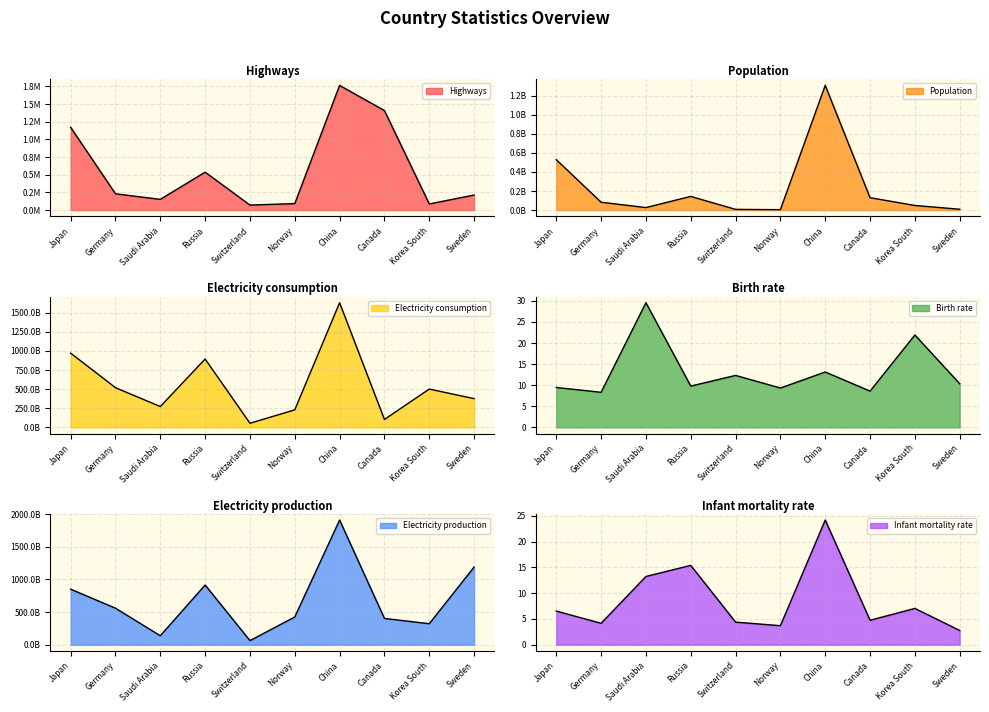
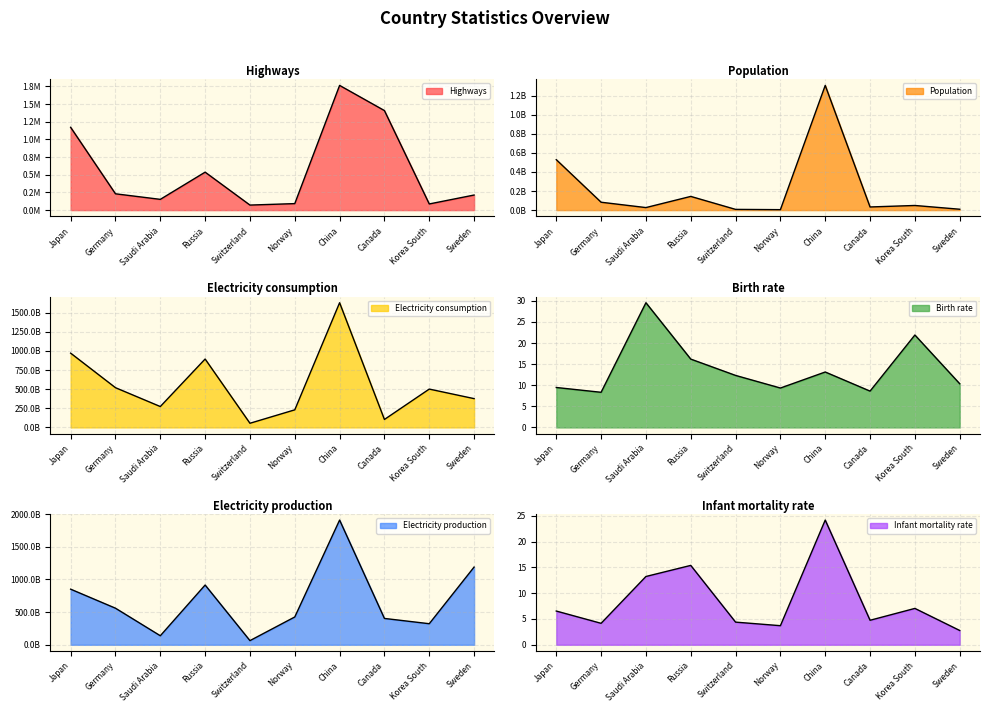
  {
    "Population": {
      "Japan": 500000000,
      "Germany": 100000000,
      "Saudi Arabia": 0,
      "Russia": 100000000,
      "Switzerland": 0,
      "Norway": 0,
      "China": 1300000000,
-     "Canada": 100000000,
+     "Canada": 0,
      "Korea South": 0,
      "Sweden": 0
    },
    "Electricity consumption": {
      "Japan": 1000000000000,
      "Germany": 500000000000,
      "Saudi Arabia": 300000000000,
      "Russia": 900000000000,
      "Switzerland": 100000000000,
      "Norway": 200000000000,
      "China": 1600000000000,
      "Canada": 100000000000,
      "Korea South": 500000000000,
      "Sweden": 400000000000
    },
    "Birth rate": {
      "Japan": 9,
      "Germany": 8,
      "Saudi Arabia": 30,
-     "Russia": 10,
+     "Russia": 16,
      "Switzerland": 12,
      "Norway": 9,
      "China": 13,
      "Canada": 9,
      "Korea South": 22,
      "Sweden": 10
    },
    "Electricity production": {
      "Japan": 900000000000,
      "Germany": 600000000000,
      "Saudi Arabia": 100000000000,
      "Russia": 900000000000,
      "Switzerland": 100000000000,
      "Norway": 400000000000,
      "China": 1900000000000,
      "Canada": 400000000000,
      "Korea South": 300000000000,
      "Sweden": 1200000000000
    },
    "Infant mortality rate": {
      "Japan": 7,
      "Germany": 4,
      "Saudi Arabia": 13,
      "Russia": 15,
      "Switzerland": 4,
      "Norway": 4,
      "China": 24,
      "Canada": 5,
      "Korea South": 7,
      "Sweden": 3
    }
  }
